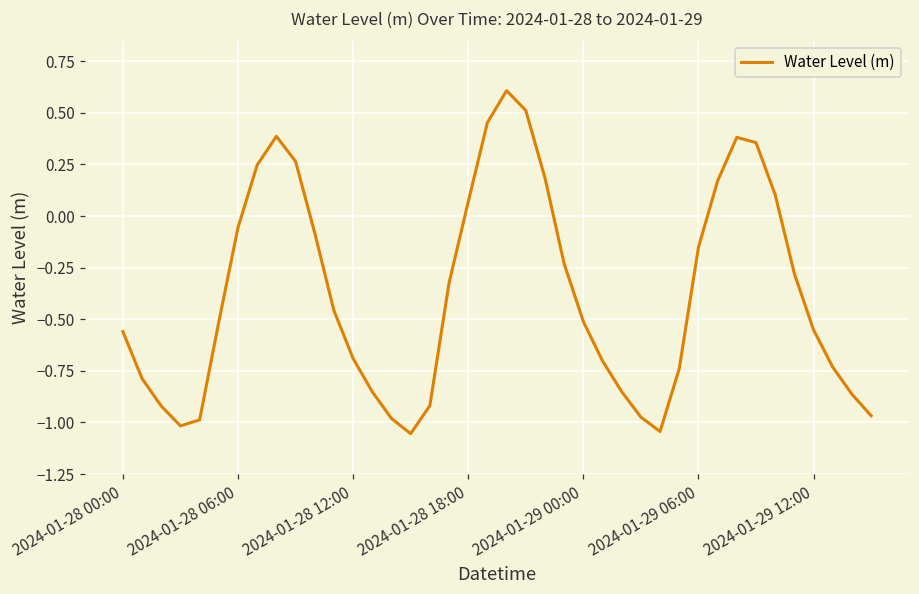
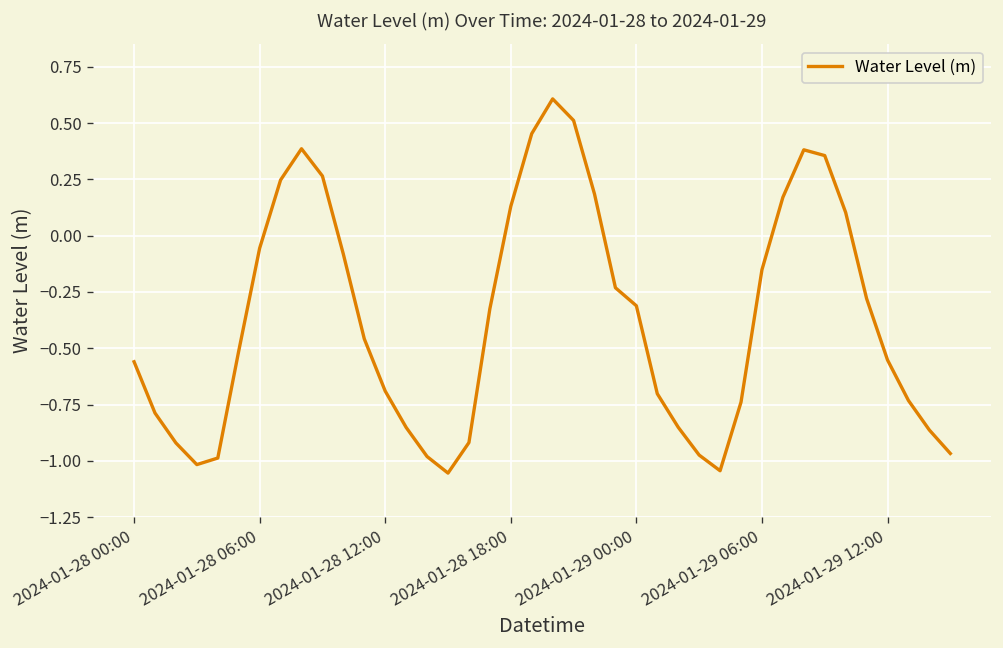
  {
    "2024-01-28 00:00": -0.56,
    "2024-01-28 06:00": -0.06,
    "2024-01-28 12:00": -0.69,
-   "2024-01-28 18:00": 0.07,
-   "2024-01-29 00:00": -0.51,
+   "2024-01-28 18:00": 0.13,
+   "2024-01-29 00:00": -0.31,
    "2024-01-29 06:00": -0.15,
    "2024-01-29 12:00": -0.55
  }
